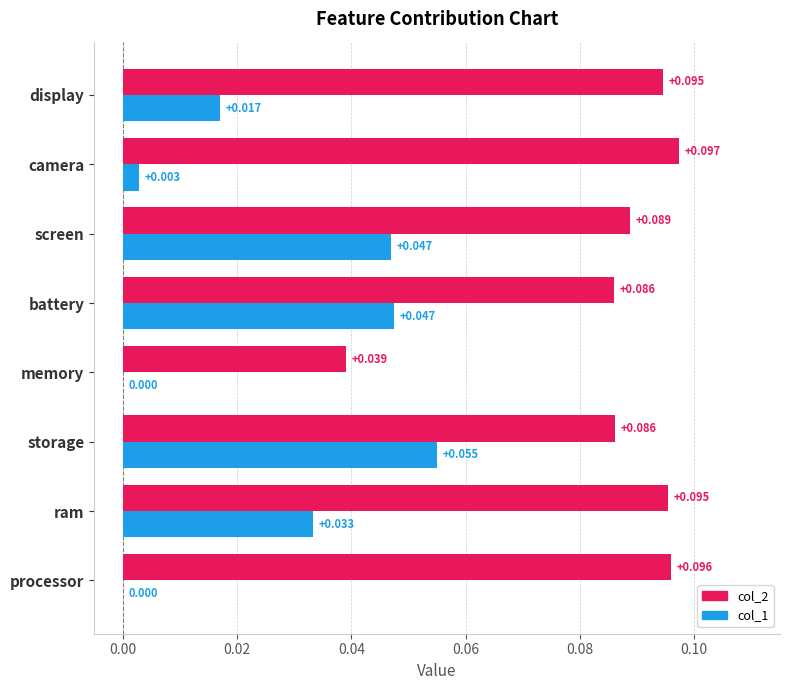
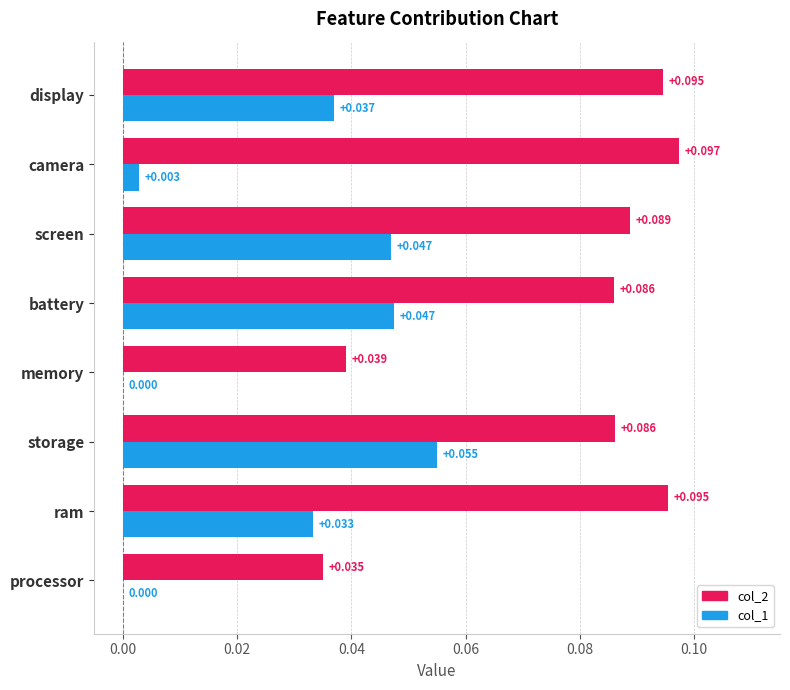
  {
    "col_2": {
      "display": "+0.095",
      "camera": "+0.097",
      "screen": "+0.089",
      "battery": "+0.086",
      "memory": "+0.039",
      "storage": "+0.086",
      "ram": "+0.095",
-     "processor": "+0.096"
+     "processor": "+0.035"
    },
    "col_1": {
-     "display": "+0.017",
+     "display": "+0.037",
      "camera": "+0.003",
      "screen": "+0.047",
      "battery": "+0.047",
      "memory": "0.000",
      "storage": "+0.055",
      "ram": "+0.033",
      "processor": "0.000"
    }
  }
